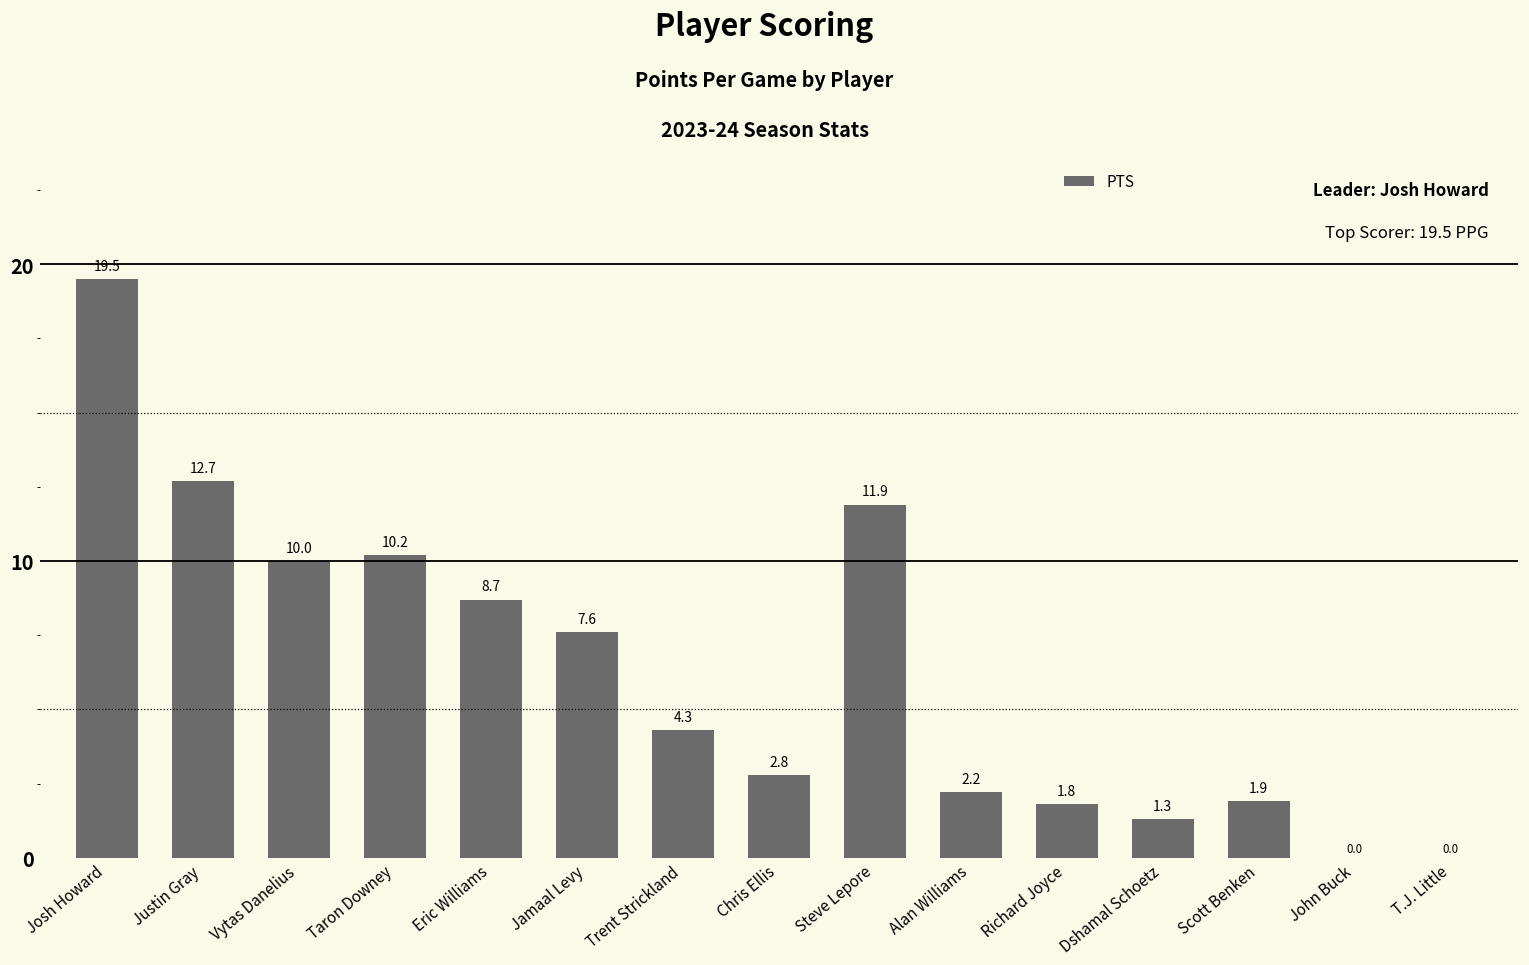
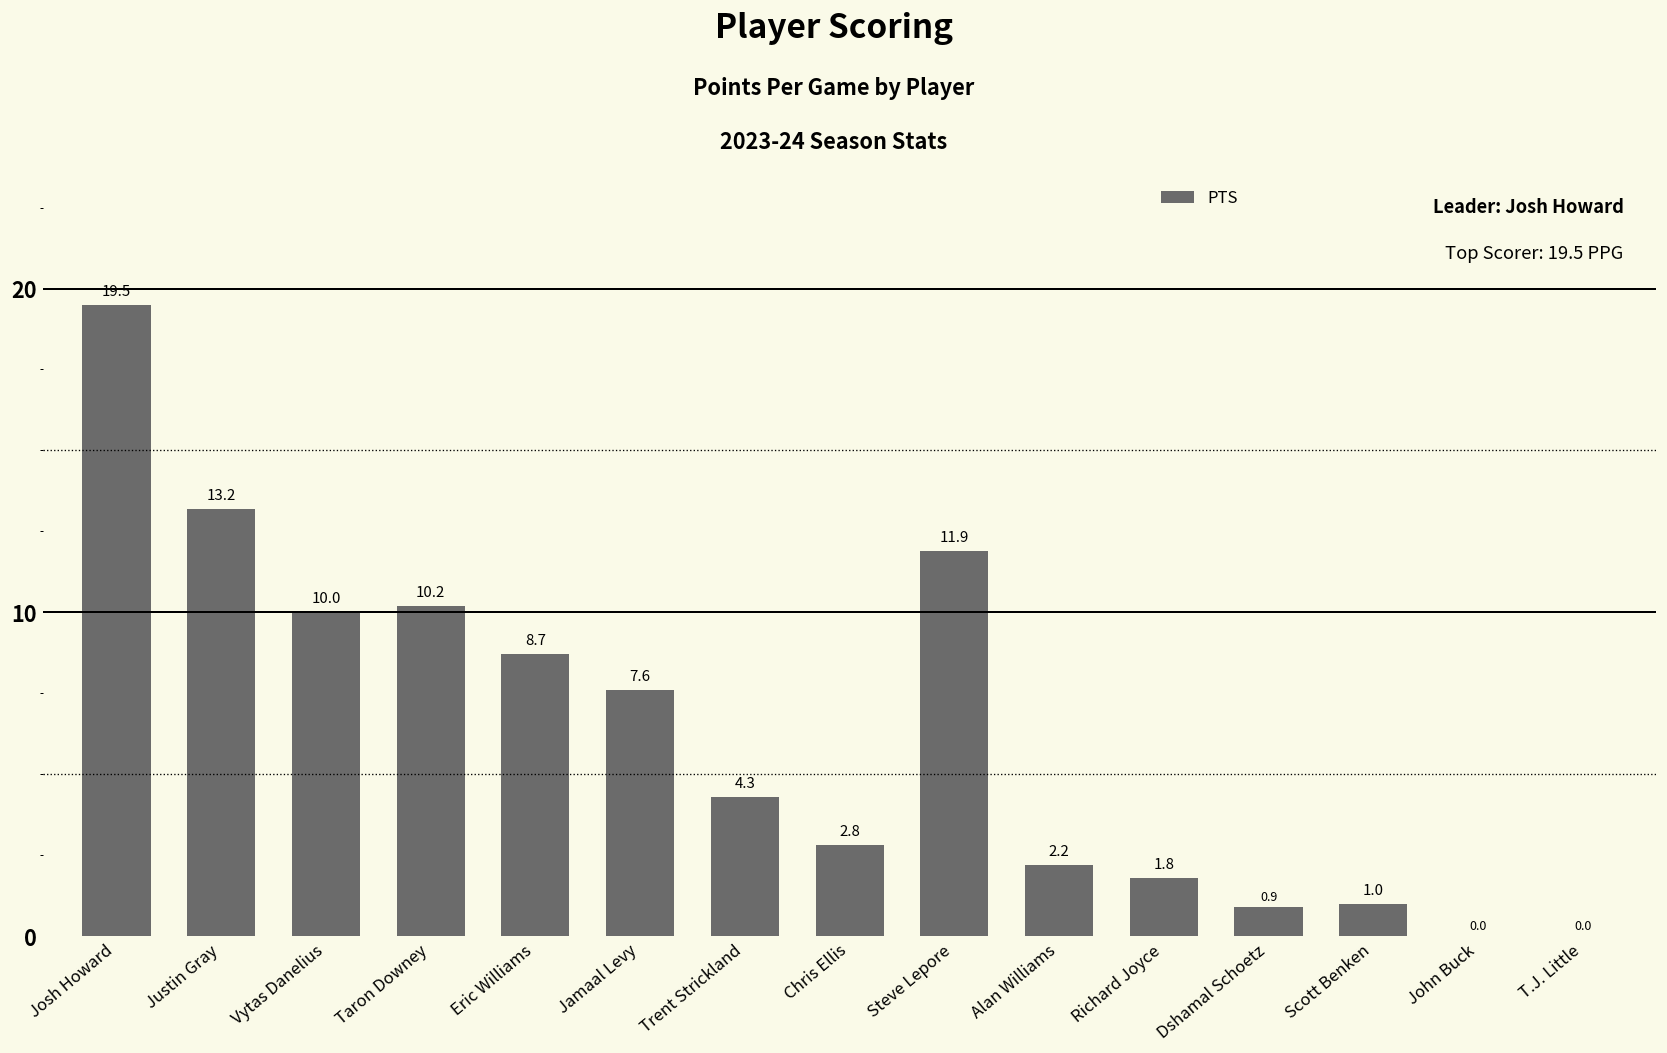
  {
    "Josh Howard": 19.5,
-   "Justin Gray": 12.7,
+   "Justin Gray": 13.2,
    "Vytas Danelius": 10.0,
    "Taron Downey": 10.2,
    "Eric Williams": 8.7,
    "Jamaal Levy": 7.6,
    "Trent Strickland": 4.3,
    "Chris Ellis": 2.8,
    "Steve Lepore": 11.9,
    "Alan Williams": 2.2,
    "Richard Joyce": 1.8,
-   "Dshamal Schoetz": 1.3,
-   "Scott Benken": 1.9,
+   "Dshamal Schoetz": 0.9,
+   "Scott Benken": 1.0,
    "John Buck": 0.0,
    "T.J. Little": 0.0
  }
